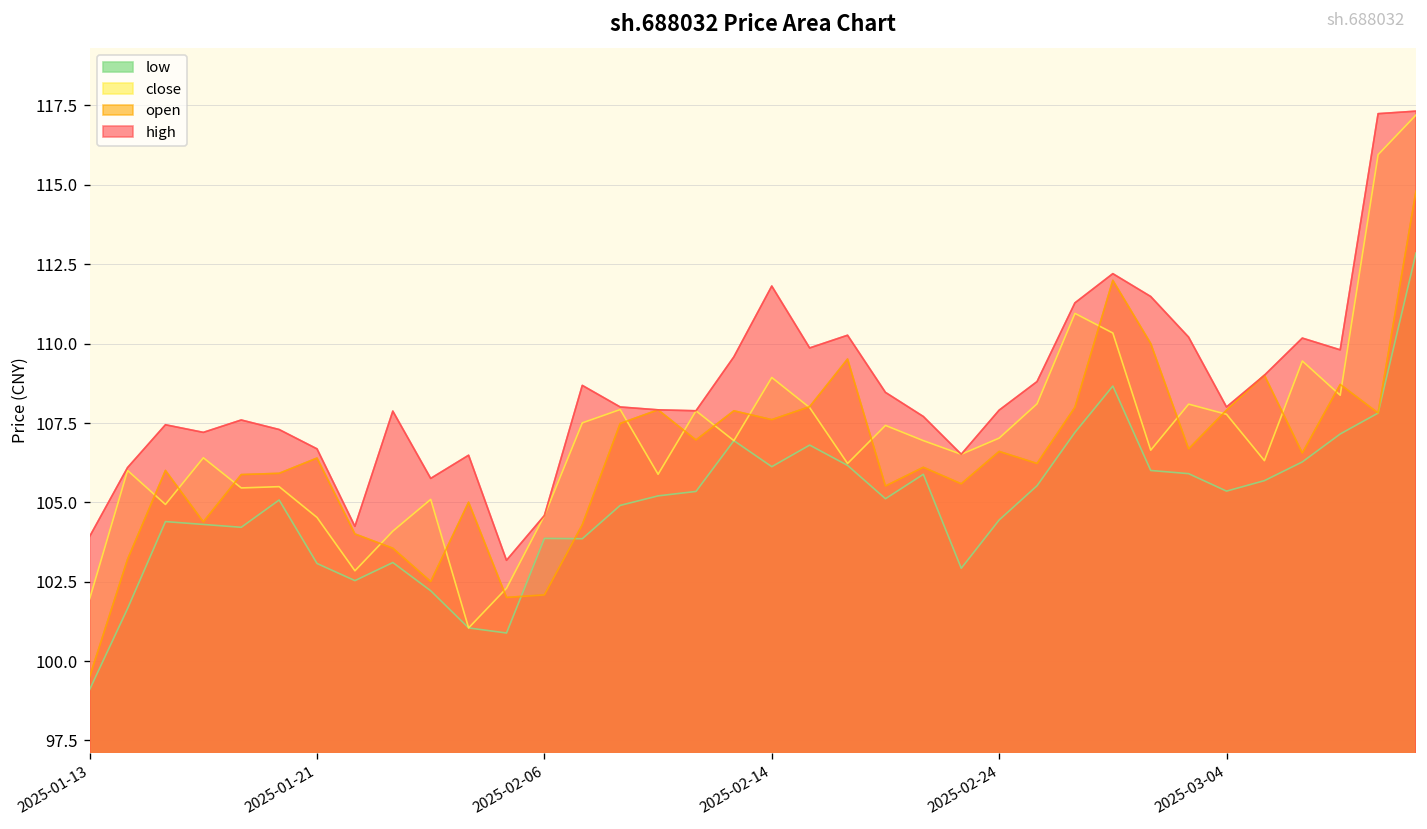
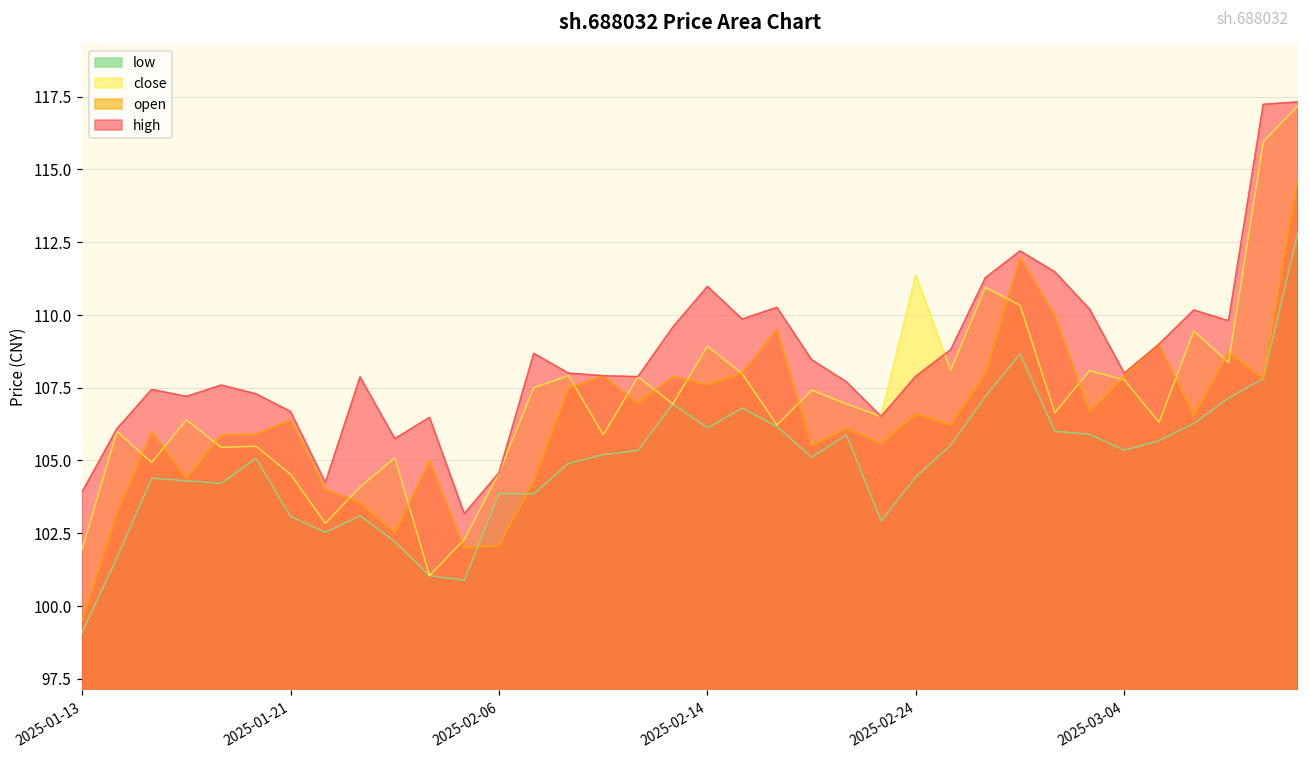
  {
    "low": {
      "2025-01-13": 99.1,
      "2025-01-21": 103.1,
      "2025-02-06": 103.9,
      "2025-02-14": 106.1,
      "2025-02-24": 104.4,
      "2025-03-04": 105.4
    },
    "close": {
      "2025-01-13": 102.0,
      "2025-01-21": 104.5,
      "2025-02-14": 108.9,
-     "2025-02-24": 107.0,
+     "2025-02-24": 111.4,
      "2025-03-04": 107.8
    },
    "open": {
      "2025-01-13": 99.5,
      "2025-01-21": 106.4,
      "2025-02-06": 102.1,
      "2025-02-14": 107.6,
      "2025-02-24": 106.6,
      "2025-03-04": 107.9
    },
    "high": {
      "2025-01-13": 103.9,
      "2025-01-21": 106.7,
-     "2025-02-14": 111.8,
+     "2025-02-14": 111.0,
      "2025-02-24": 107.9,
      "2025-03-04": 108.0
    }
  }
